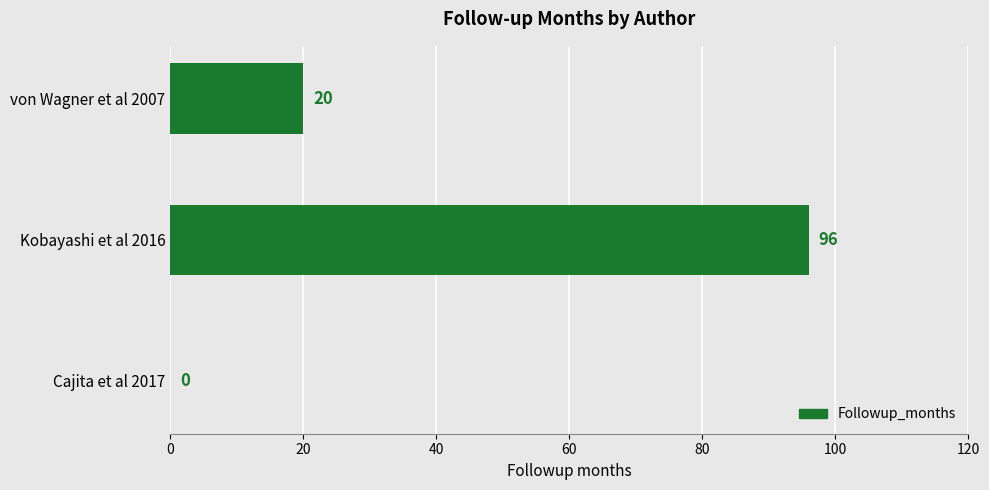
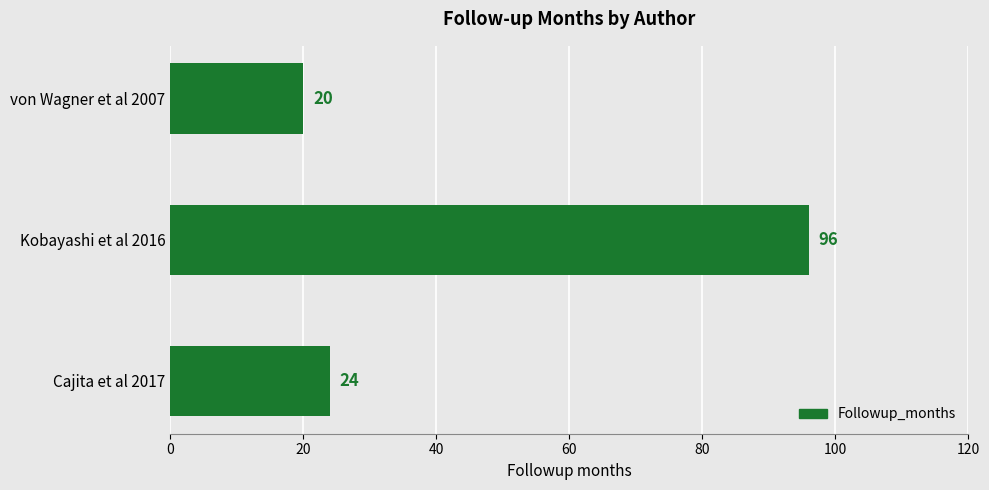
  {
    "von Wagner et al 2007": 20,
    "Kobayashi et al 2016": 96,
-   "Cajita et al 2017": 0
+   "Cajita et al 2017": 24
  }
